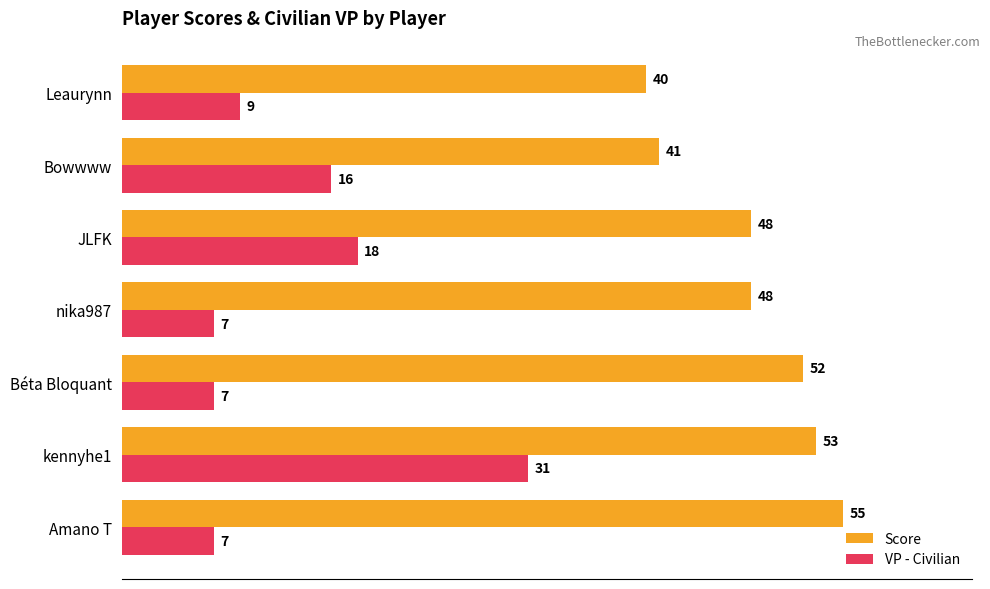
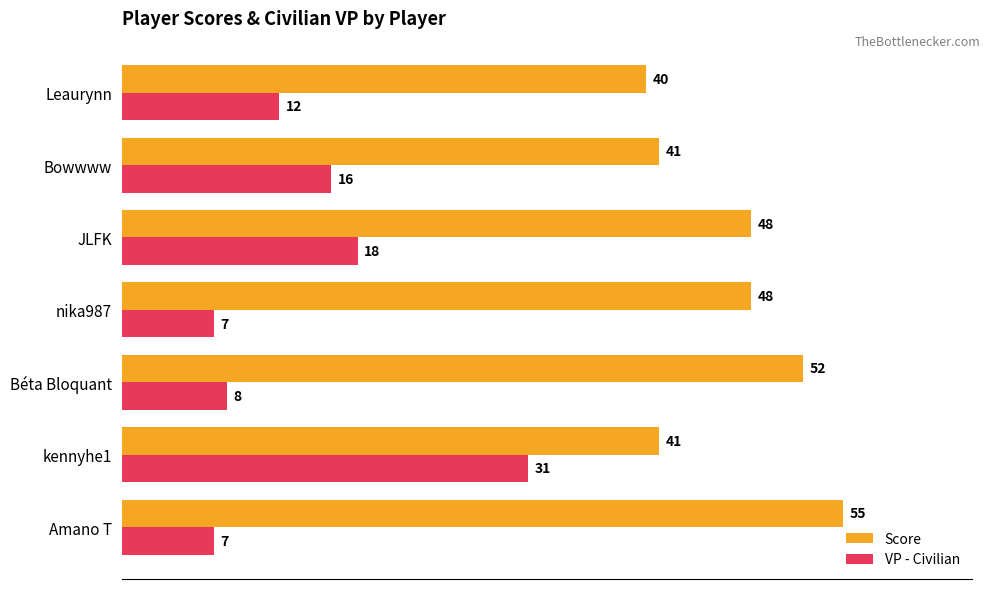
  {
    "Score": {
      "Leaurynn": 40,
      "Bowwww": 41,
      "JLFK": 48,
      "nika987": 48,
      "Béta Bloquant": 52,
-     "kennyhe1": 53,
+     "kennyhe1": 41,
      "Amano T": 55
    },
    "VP - Civilian": {
-     "Leaurynn": 9,
+     "Leaurynn": 12,
      "Bowwww": 16,
      "JLFK": 18,
      "nika987": 7,
-     "Béta Bloquant": 7,
+     "Béta Bloquant": 8,
      "kennyhe1": 31,
      "Amano T": 7
    }
  }
